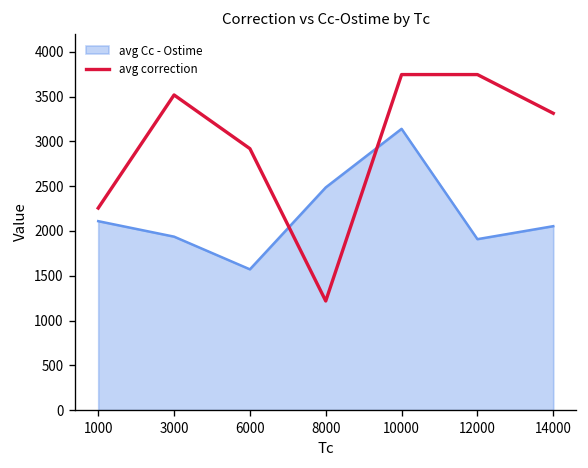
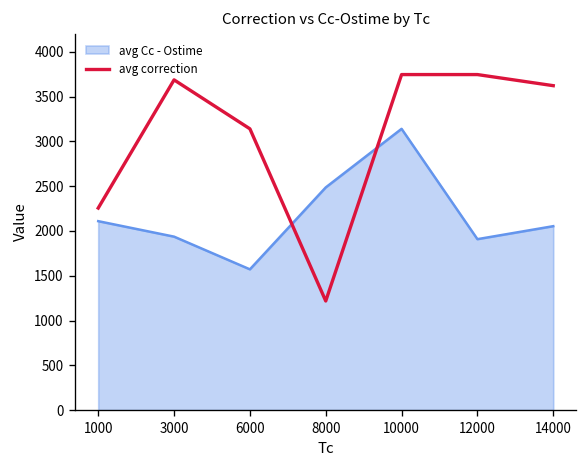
  {
    "avg Cc - Ostime": {
      "1000": 2100,
      "3000": 1900,
      "6000": 1600,
      "8000": 2500,
      "10000": 3100,
      "12000": 1900,
      "14000": 2100
    },
    "avg correction": {
      "1000": 2300,
-     "3000": 3500,
-     "6000": 2900,
+     "3000": 3700,
+     "6000": 3100,
      "8000": 1200,
      "10000": 3700,
      "12000": 3700,
-     "14000": 3300
+     "14000": 3600
    }
  }
